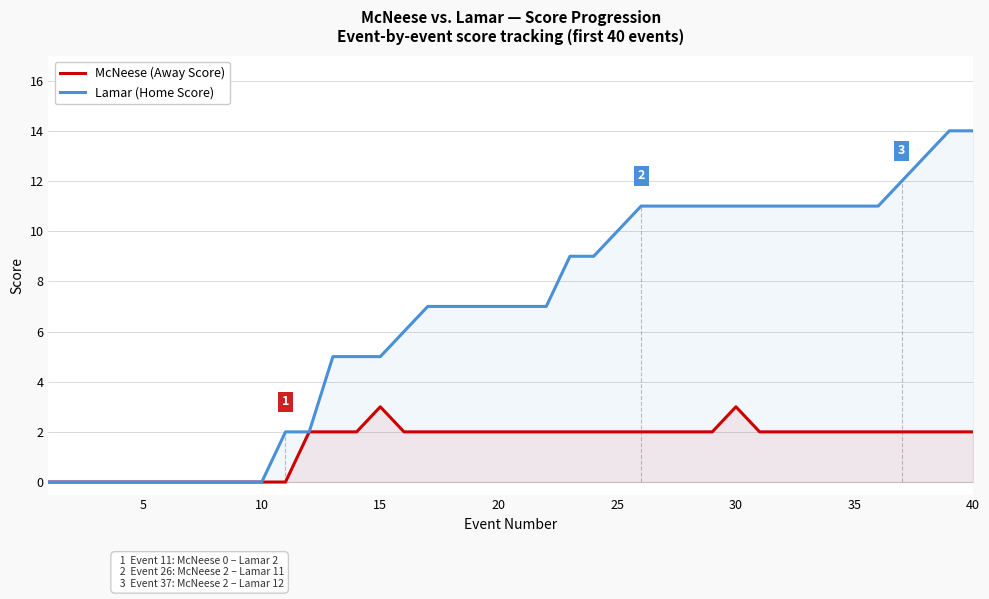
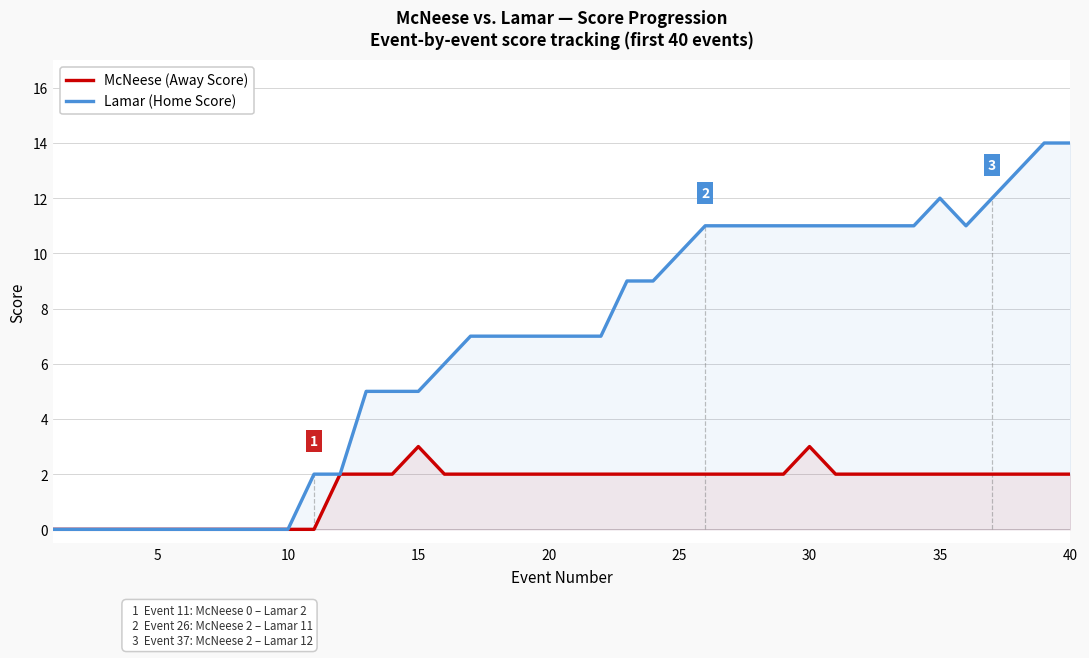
  {
    "McNeese (Away Score)": {
      "15": 3,
      "20": 2,
      "25": 2,
      "30": 3,
      "35": 2,
      "40": 2
    },
    "Lamar (Home Score)": {
      "15": 5,
      "20": 7,
      "25": 10,
      "30": 11,
-     "35": 11,
+     "35": 12,
      "40": 14
    }
  }
